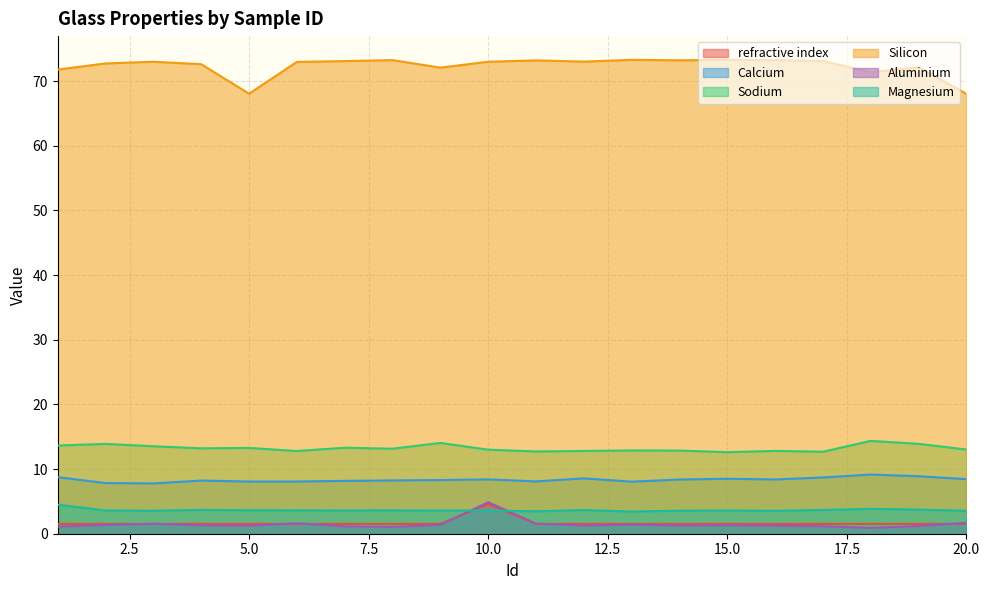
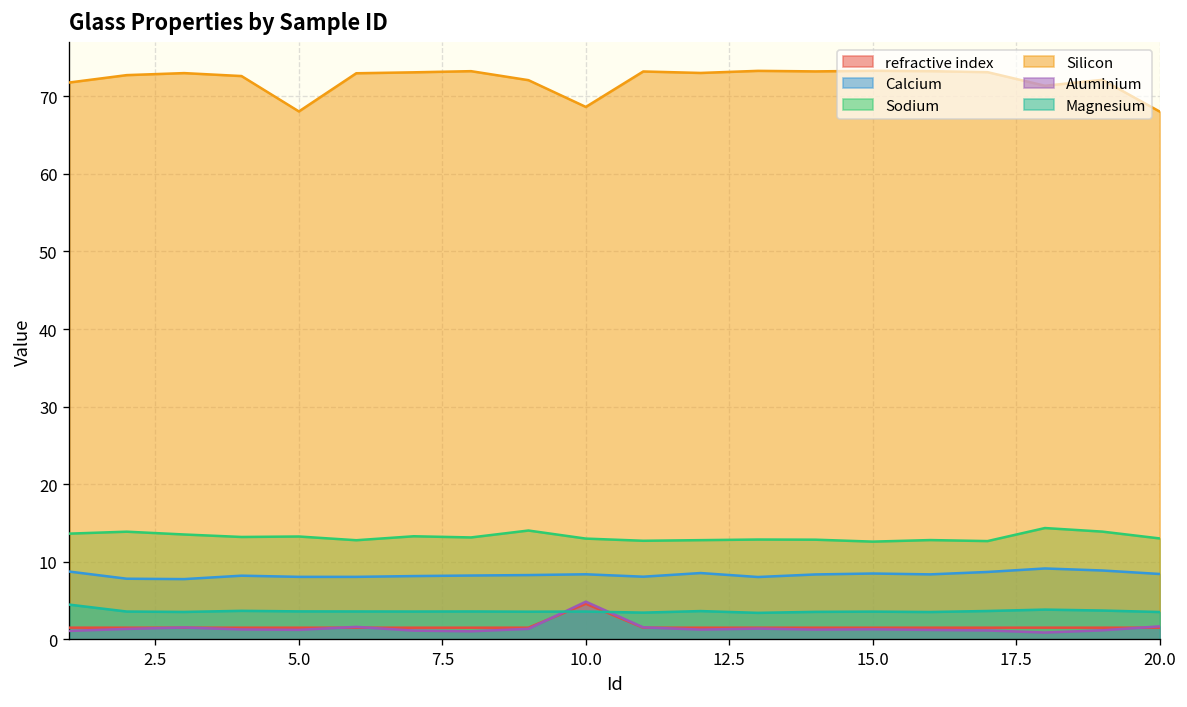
  {
    "Silicon": {
      "5.0": 68,
-     "10.0": 73,
+     "10.0": 69,
      "20.0": 68
    }
  }
